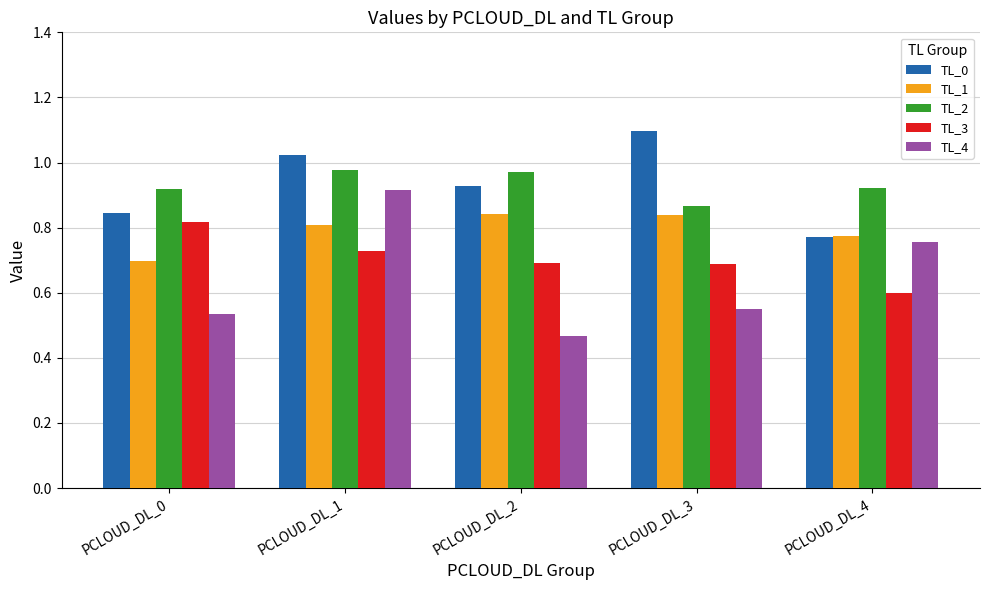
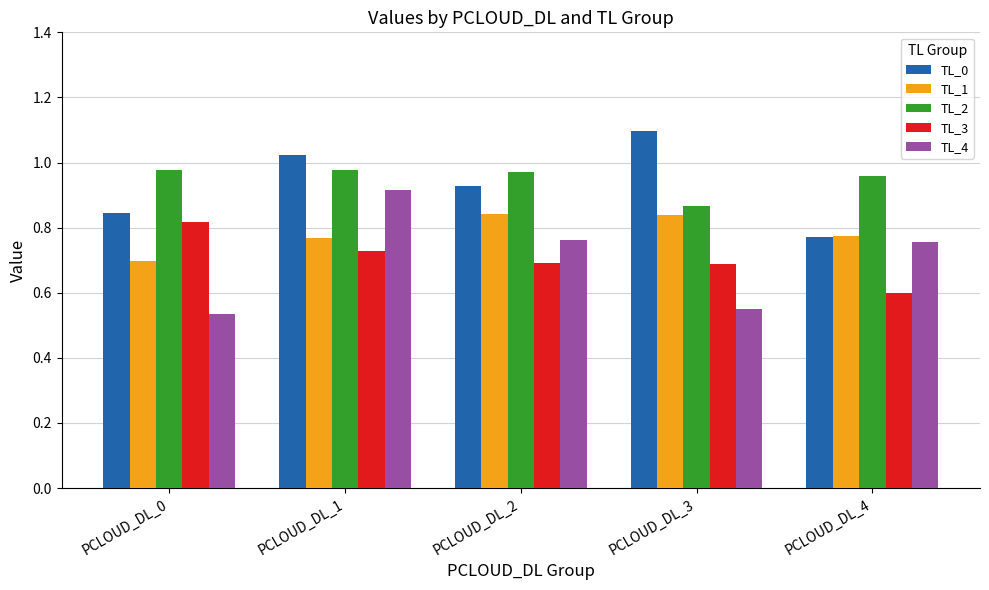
  {
    "TL_0": {
      "PCLOUD_DL_0": 0.85,
      "PCLOUD_DL_1": 1.02,
      "PCLOUD_DL_2": 0.93,
      "PCLOUD_DL_3": 1.10,
      "PCLOUD_DL_4": 0.77
    },
    "TL_1": {
      "PCLOUD_DL_0": 0.70,
-     "PCLOUD_DL_1": 0.81,
+     "PCLOUD_DL_1": 0.77,
      "PCLOUD_DL_2": 0.84,
      "PCLOUD_DL_3": 0.84,
      "PCLOUD_DL_4": 0.77
    },
    "TL_2": {
-     "PCLOUD_DL_0": 0.92,
+     "PCLOUD_DL_0": 0.98,
      "PCLOUD_DL_1": 0.98,
      "PCLOUD_DL_2": 0.97,
      "PCLOUD_DL_3": 0.87,
-     "PCLOUD_DL_4": 0.92
+     "PCLOUD_DL_4": 0.96
    },
    "TL_3": {
      "PCLOUD_DL_0": 0.82,
      "PCLOUD_DL_1": 0.73,
      "PCLOUD_DL_2": 0.69,
      "PCLOUD_DL_3": 0.69,
      "PCLOUD_DL_4": 0.60
    },
    "TL_4": {
      "PCLOUD_DL_0": 0.53,
      "PCLOUD_DL_1": 0.91,
-     "PCLOUD_DL_2": 0.47,
+     "PCLOUD_DL_2": 0.76,
      "PCLOUD_DL_3": 0.55,
      "PCLOUD_DL_4": 0.76
    }
  }
